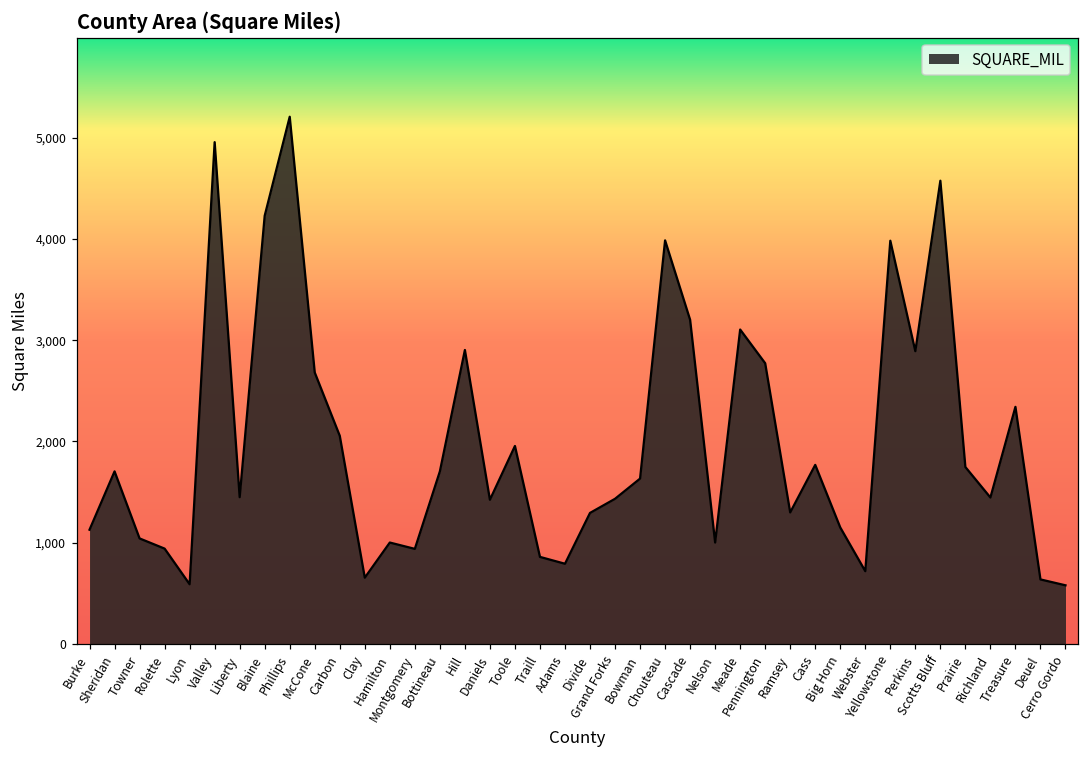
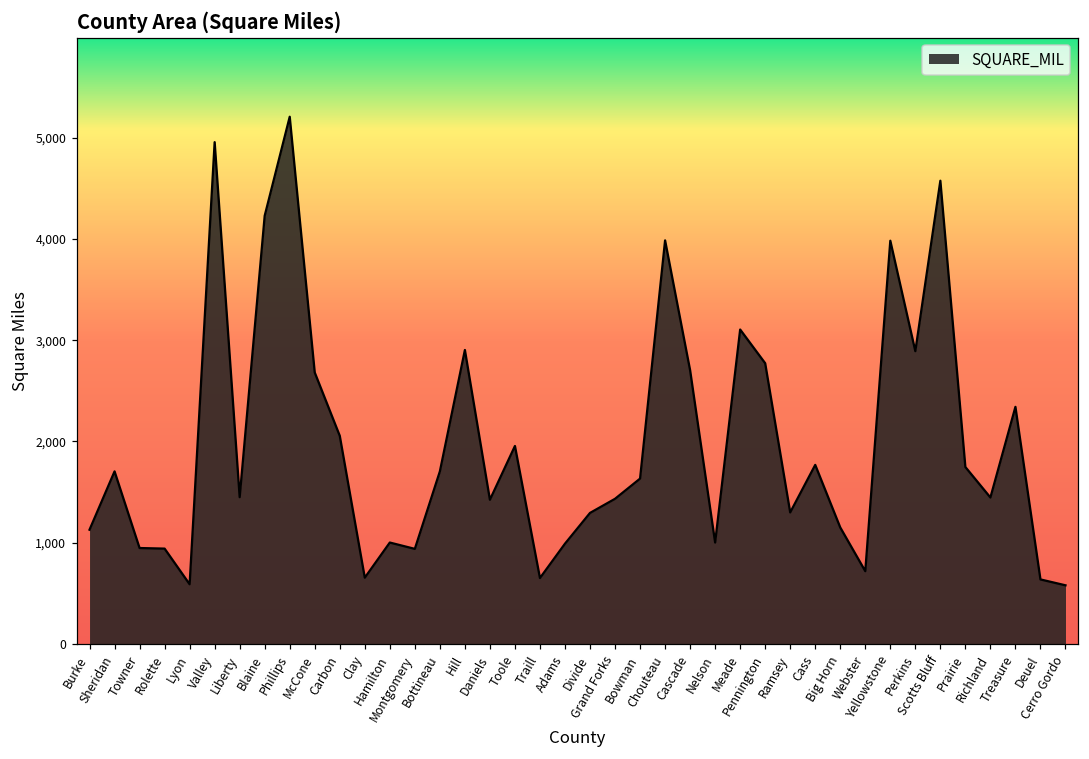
  {
    "Burke": "1,100",
    "Sheridan": "1,700",
-   "Towner": "1,000",
+   "Towner": "900",
    "Rolette": "900",
    "Lyon": "600",
    "Valley": "5,000",
    "Liberty": "1,400",
    "Blaine": "4,200",
    "Phillips": "5,200",
    "McCone": "2,700",
    "Carbon": "2,100",
    "Clay": "700",
    "Hamilton": "1,000",
    "Montgomery": "900",
    "Bottineau": "1,700",
    "Hill": "2,900",
    "Daniels": "1,400",
    "Toole": "2,000",
-   "Traill": "900",
-   "Adams": "800",
+   "Traill": "600",
+   "Adams": "1,000",
    "Divide": "1,300",
    "Grand Forks": "1,400",
    "Bowman": "1,600",
    "Chouteau": "4,000",
-   "Cascade": "3,200",
+   "Cascade": "2,700",
    "Nelson": "1,000",
    "Meade": "3,100",
    "Pennington": "2,800",
    "Ramsey": "1,300",
    "Cass": "1,800",
    "Big Horn": "1,100",
    "Webster": "700",
    "Yellowstone": "4,000",
    "Perkins": "2,900",
    "Scotts Bluff": "4,600",
    "Prairie": "1,700",
    "Richland": "1,400",
    "Treasure": "2,300",
    "Deuel": "600",
    "Cerro Gordo": "600"
  }
